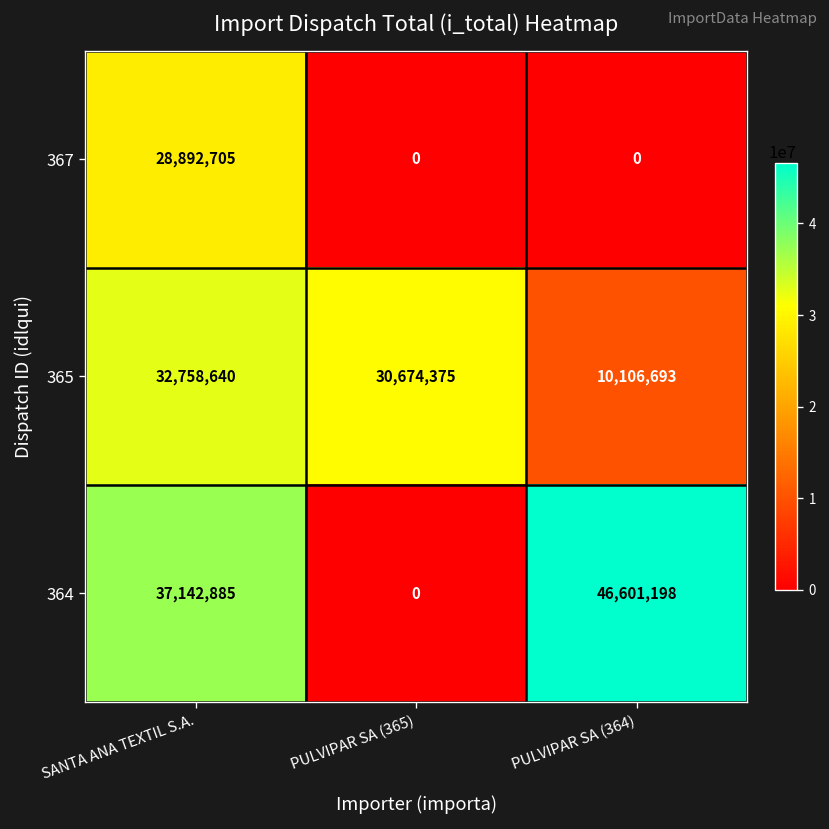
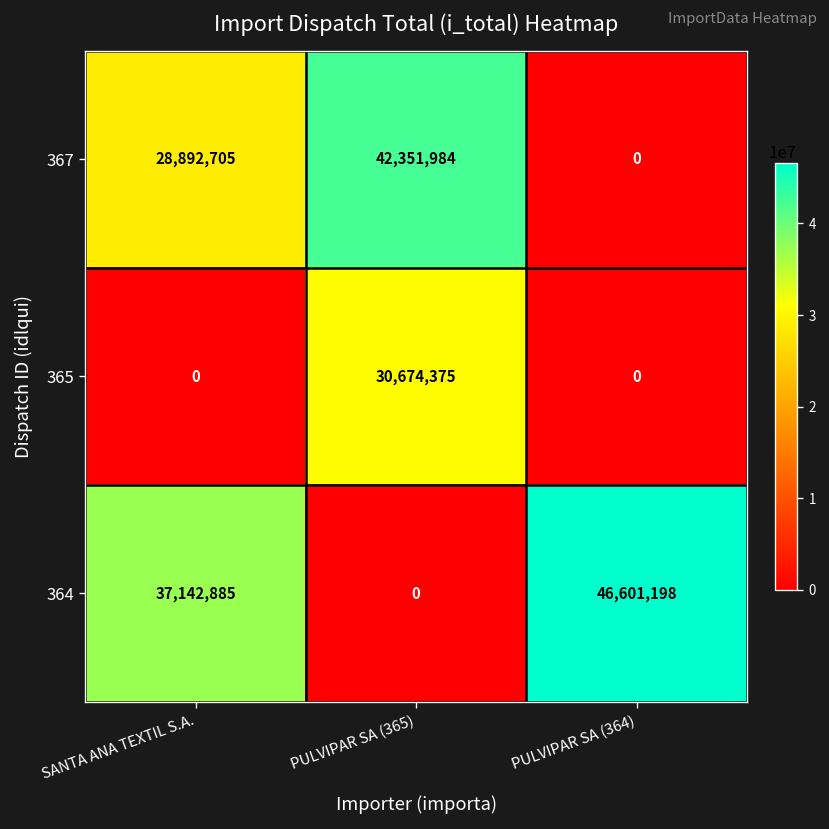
  {
    "367": {
      "SANTA ANA TEXTIL S.A.": "28,892,705",
-     "PULVIPAR SA (365)": "0",
+     "PULVIPAR SA (365)": "42,351,984",
      "PULVIPAR SA (364)": "0"
    },
    "365": {
-     "SANTA ANA TEXTIL S.A.": "32,758,640",
+     "SANTA ANA TEXTIL S.A.": "0",
      "PULVIPAR SA (365)": "30,674,375",
-     "PULVIPAR SA (364)": "10,106,693"
+     "PULVIPAR SA (364)": "0"
    },
    "364": {
      "SANTA ANA TEXTIL S.A.": "37,142,885",
      "PULVIPAR SA (365)": "0",
      "PULVIPAR SA (364)": "46,601,198"
    }
  }
